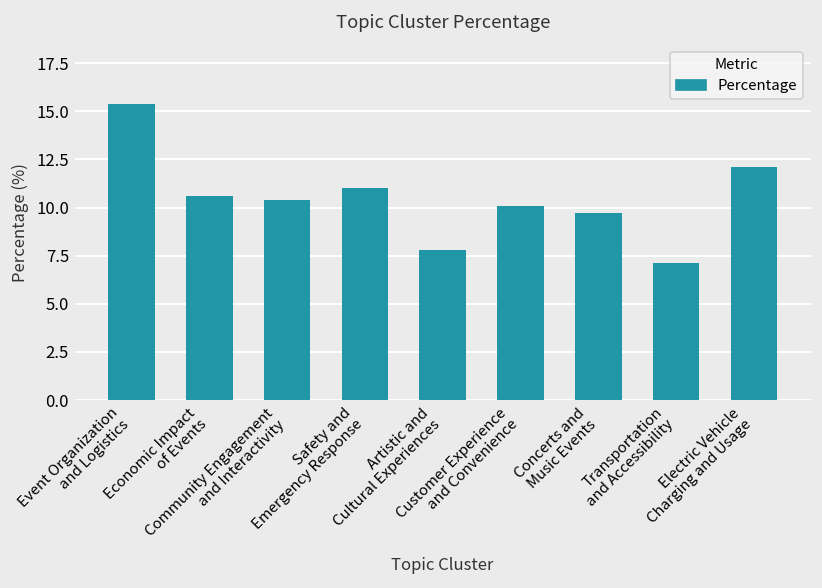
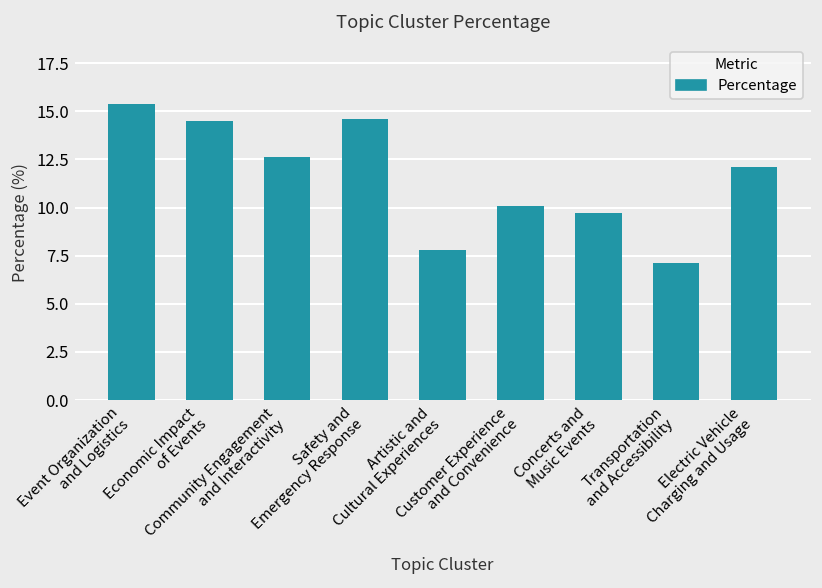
  {
    "Event Organization and Logistics": 15.4,
-   "Economic Impact of Events": 10.6,
-   "Community Engagement and Interactivity": 10.4,
-   "Safety and Emergency Response": 11.0,
+   "Economic Impact of Events": 14.5,
+   "Community Engagement and Interactivity": 12.6,
+   "Safety and Emergency Response": 14.6,
    "Artistic and Cultural Experiences": 7.8,
    "Customer Experience and Convenience": 10.1,
    "Concerts and Music Events": 9.7,
    "Transportation and Accessibility": 7.1,
    "Electric Vehicle Charging and Usage": 12.1
  }
